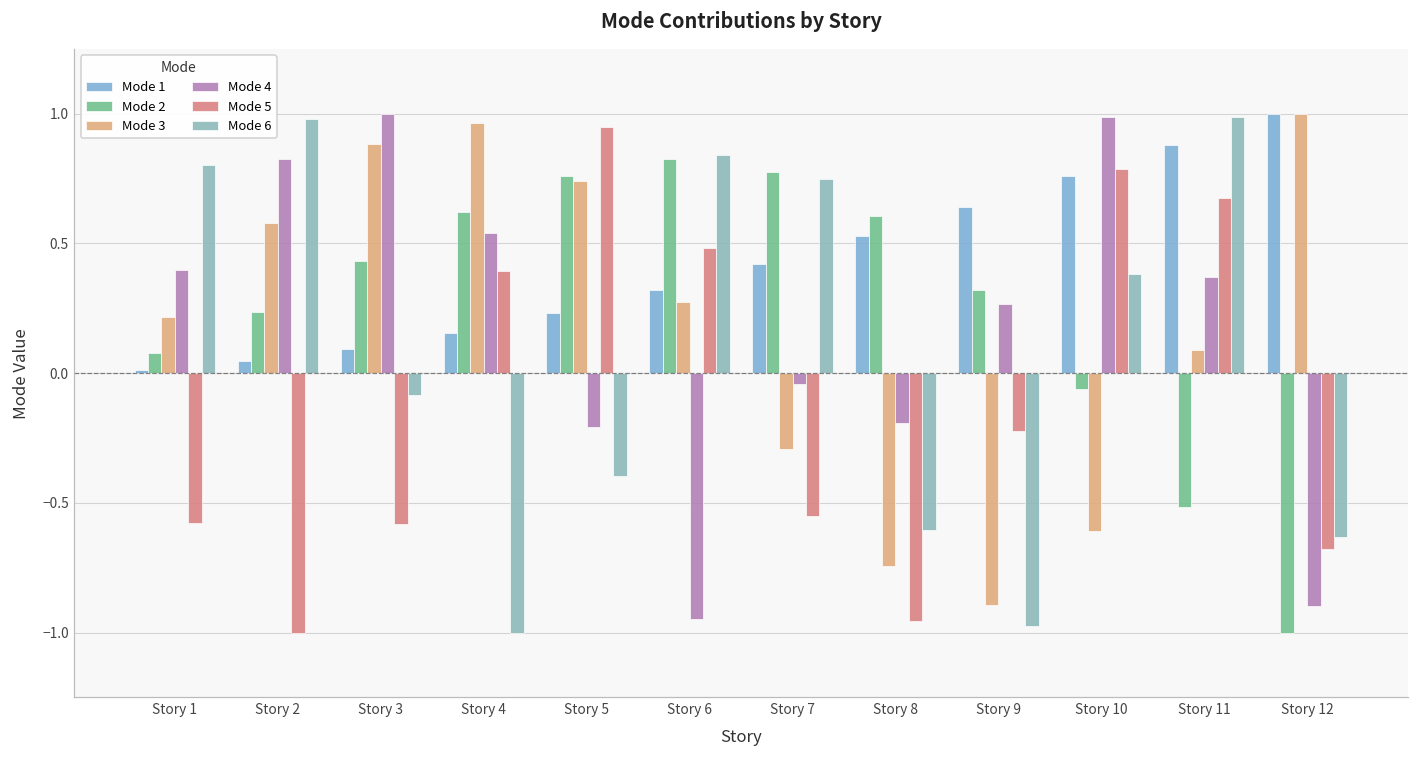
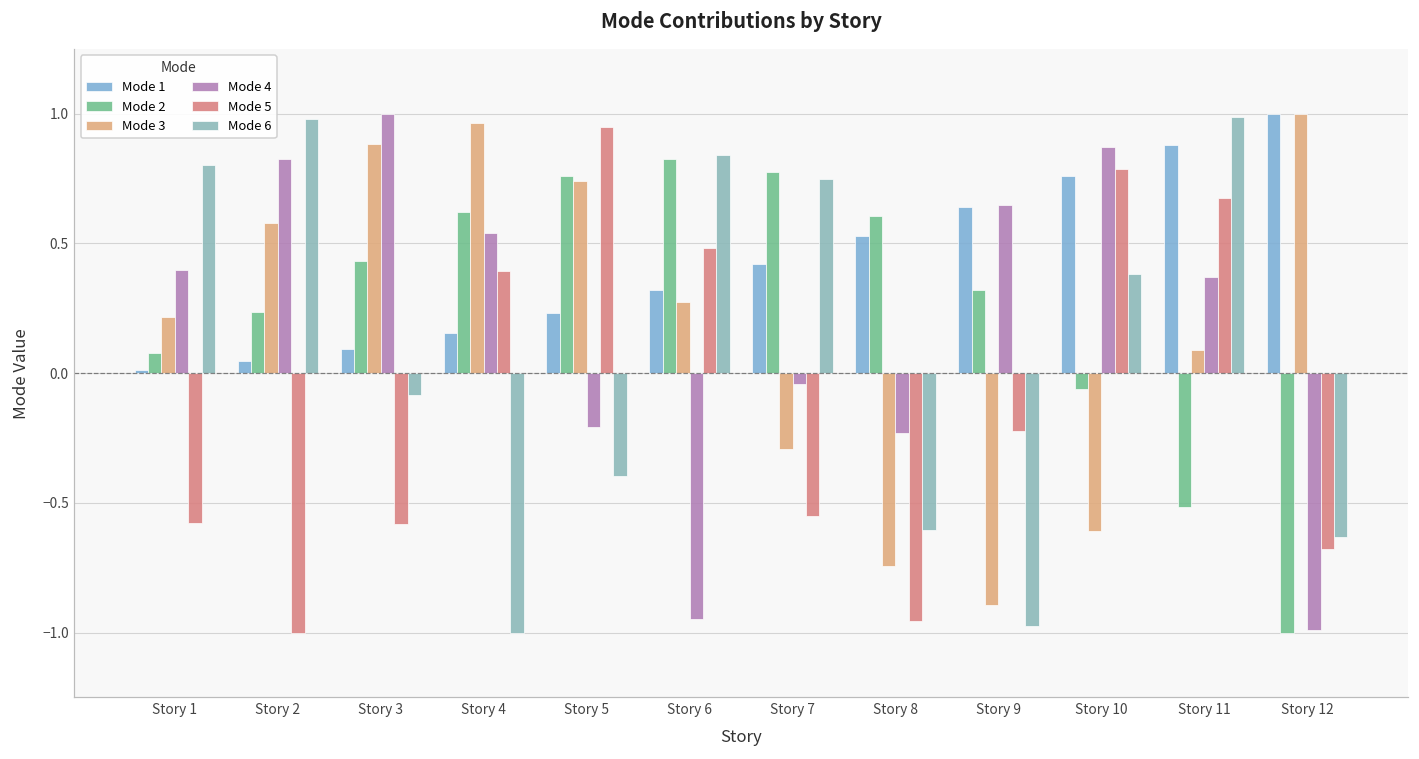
  {
    "Mode 4": {
      "Story 1": 0.40,
      "Story 2": 0.83,
      "Story 3": 1.00,
      "Story 4": 0.54,
      "Story 5": -0.21,
      "Story 6": -0.95,
      "Story 7": -0.04,
-     "Story 8": -0.19,
-     "Story 9": 0.27,
-     "Story 10": 0.99,
+     "Story 8": -0.23,
+     "Story 9": 0.65,
+     "Story 10": 0.87,
      "Story 11": 0.37,
-     "Story 12": -0.90
+     "Story 12": -0.99
    }
  }
